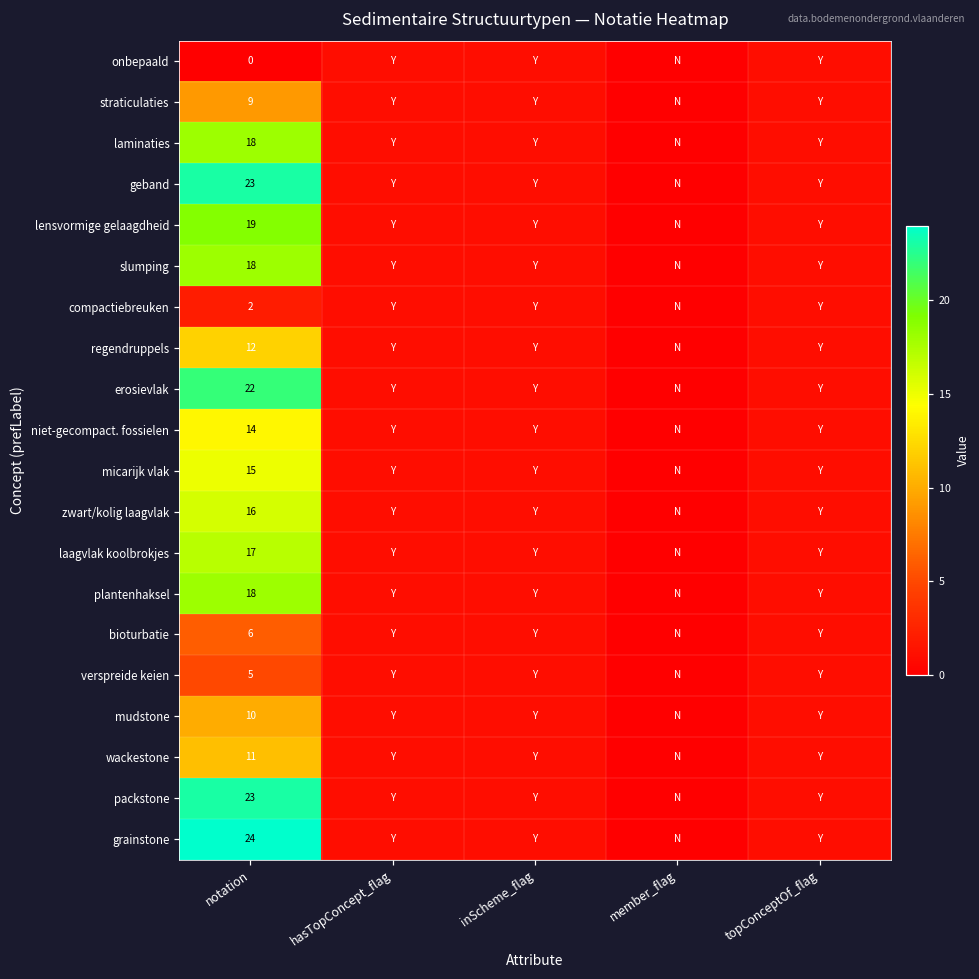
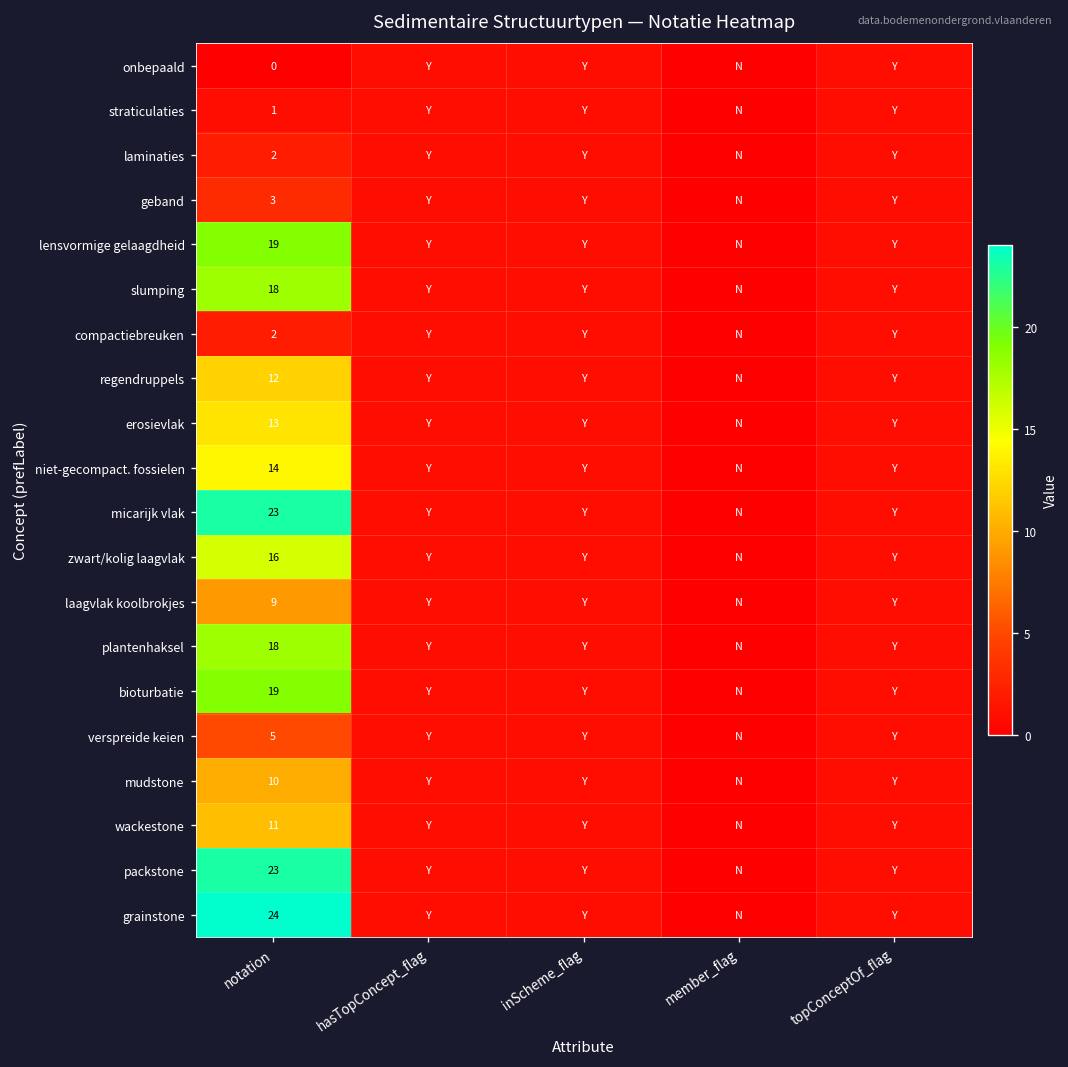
  {
    "onbepaald": {
      "notation": 0
    },
    "straticulaties": {
-     "notation": 9
+     "notation": 1
    },
    "laminaties": {
-     "notation": 18
+     "notation": 2
    },
    "geband": {
-     "notation": 23
+     "notation": 3
    },
    "lensvormige gelaagdheid": {
      "notation": 19
    },
    "slumping": {
      "notation": 18
    },
    "compactiebreuken": {
      "notation": 2
    },
    "regendruppels": {
      "notation": 12
    },
    "erosievlak": {
-     "notation": 22
+     "notation": 13
    },
    "niet-gecompact. fossielen": {
      "notation": 14
    },
    "micarijk vlak": {
-     "notation": 15
+     "notation": 23
    },
    "zwart/kolig laagvlak": {
      "notation": 16
    },
    "laagvlak koolbrokjes": {
-     "notation": 17
+     "notation": 9
    },
    "plantenhaksel": {
      "notation": 18
    },
    "bioturbatie": {
-     "notation": 6
+     "notation": 19
    },
    "verspreide keien": {
      "notation": 5
    },
    "mudstone": {
      "notation": 10
    },
    "wackestone": {
      "notation": 11
    },
    "packstone": {
      "notation": 23
    },
    "grainstone": {
      "notation": 24
    }
  }
